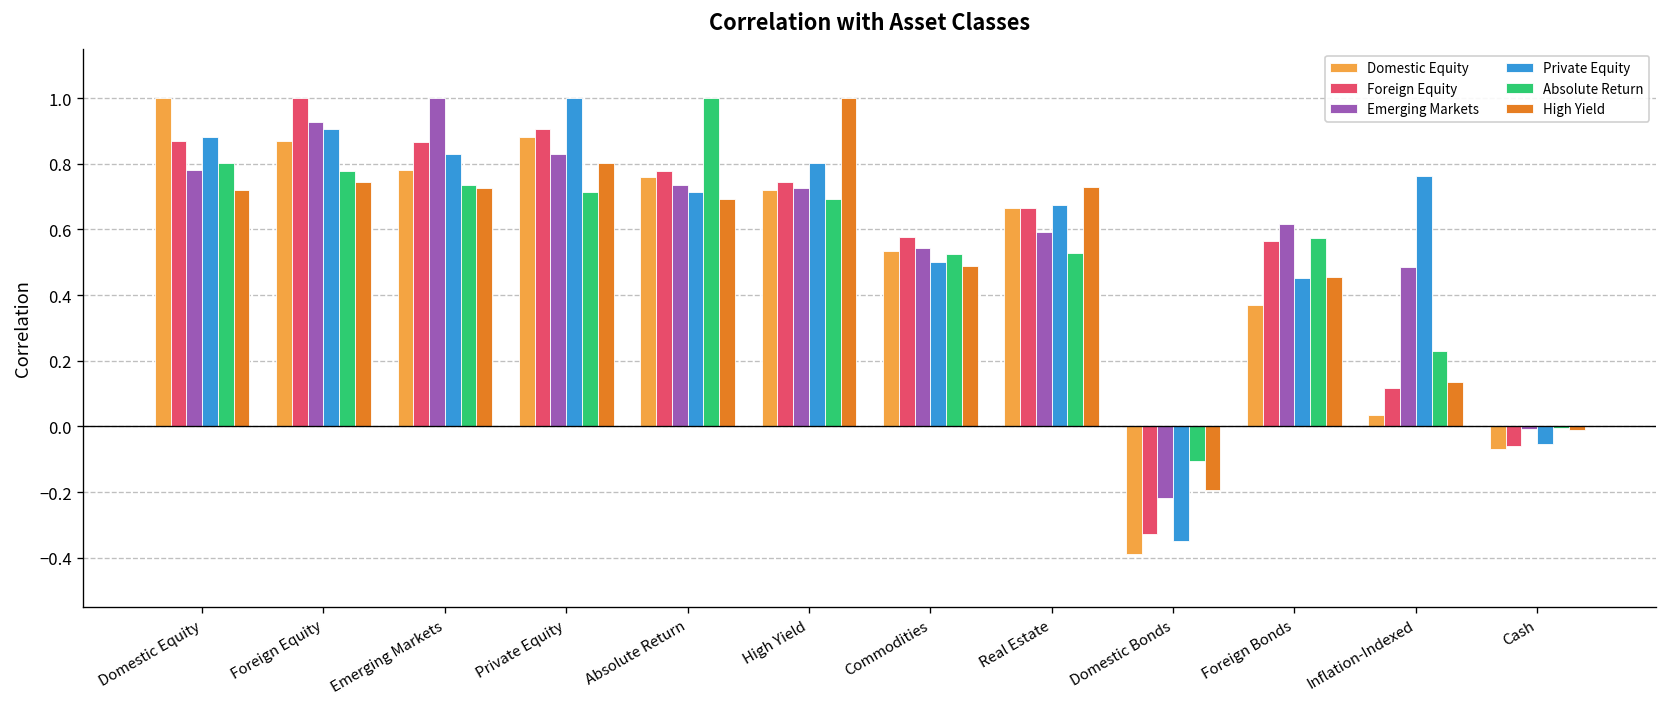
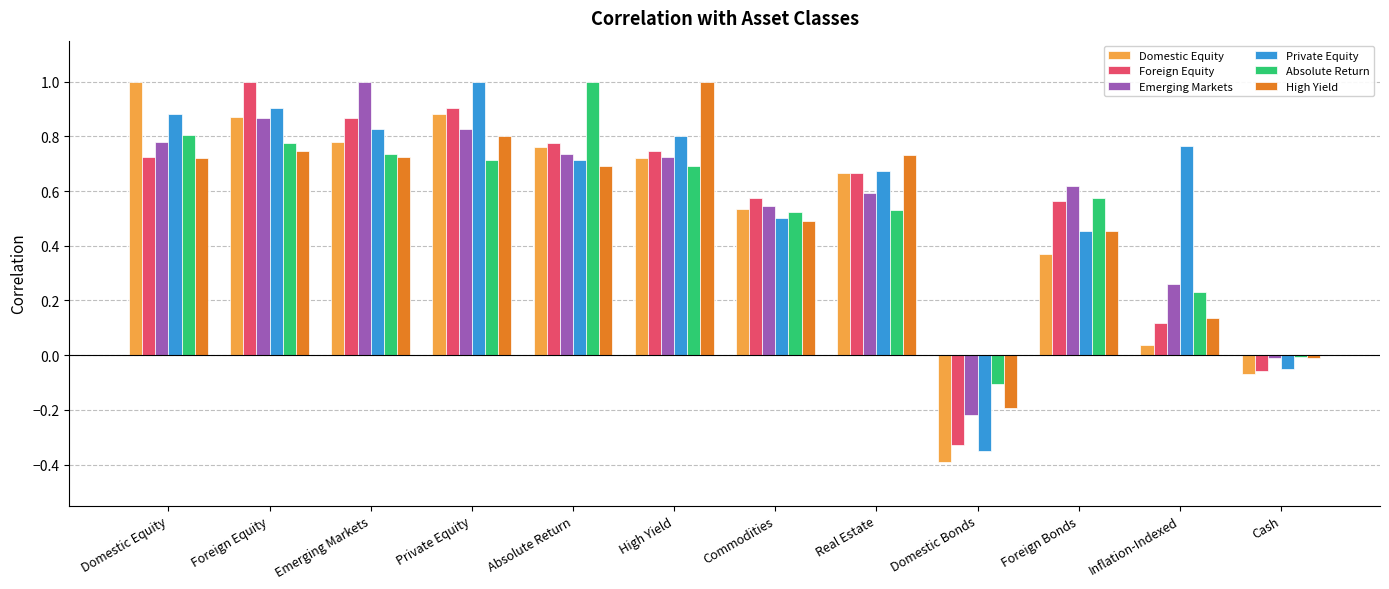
  {
    "Foreign Equity": {
-     "Domestic Equity": 0.87,
+     "Domestic Equity": 0.72,
      "Foreign Equity": 1.00,
      "Emerging Markets": 0.87,
      "Private Equity": 0.90,
      "Absolute Return": 0.78,
      "High Yield": 0.74,
      "Commodities": 0.58,
      "Real Estate": 0.67,
      "Domestic Bonds": -0.33,
      "Foreign Bonds": 0.57,
      "Inflation-Indexed": 0.12,
      "Cash": -0.06
    },
    "Emerging Markets": {
      "Domestic Equity": 0.78,
-     "Foreign Equity": 0.93,
+     "Foreign Equity": 0.87,
      "Emerging Markets": 1.00,
      "Private Equity": 0.83,
      "Absolute Return": 0.74,
      "High Yield": 0.73,
      "Commodities": 0.54,
      "Real Estate": 0.59,
      "Domestic Bonds": -0.22,
      "Foreign Bonds": 0.62,
-     "Inflation-Indexed": 0.49
+     "Inflation-Indexed": 0.26
    },
    "Private Equity": {
      "Domestic Equity": 0.88,
      "Foreign Equity": 0.90,
      "Emerging Markets": 0.83,
      "Private Equity": 1.00,
      "Absolute Return": 0.71,
      "High Yield": 0.80,
      "Commodities": 0.50,
      "Real Estate": 0.67,
      "Domestic Bonds": -0.35,
      "Foreign Bonds": 0.45,
      "Inflation-Indexed": 0.76,
      "Cash": -0.05
    },
    "Absolute Return": {
      "Domestic Equity": 0.80,
      "Foreign Equity": 0.78,
      "Emerging Markets": 0.74,
      "Private Equity": 0.71,
      "Absolute Return": 1.00,
      "High Yield": 0.69,
      "Commodities": 0.52,
      "Real Estate": 0.53,
      "Domestic Bonds": -0.11,
      "Foreign Bonds": 0.57,
      "Inflation-Indexed": 0.23
    }
  }
